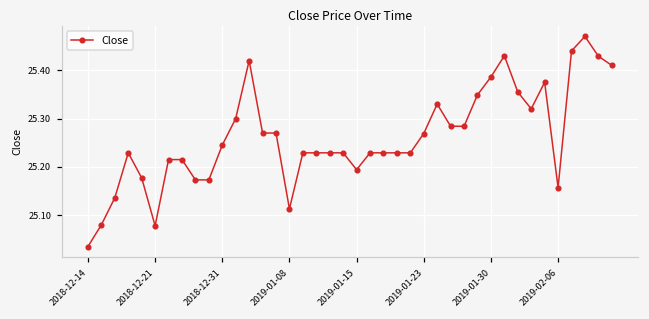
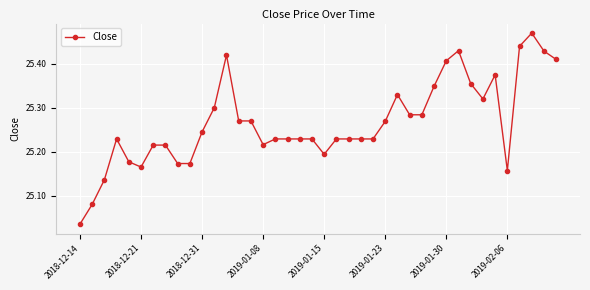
  {
    "2018-12-14": 25.04,
-   "2018-12-21": 25.08,
+   "2018-12-21": 25.17,
    "2018-12-31": 25.25,
-   "2019-01-08": 25.11,
+   "2019-01-08": 25.22,
    "2019-01-15": 25.19,
    "2019-01-23": 25.27,
-   "2019-01-30": 25.39,
+   "2019-01-30": 25.41,
    "2019-02-06": 25.16
  }
